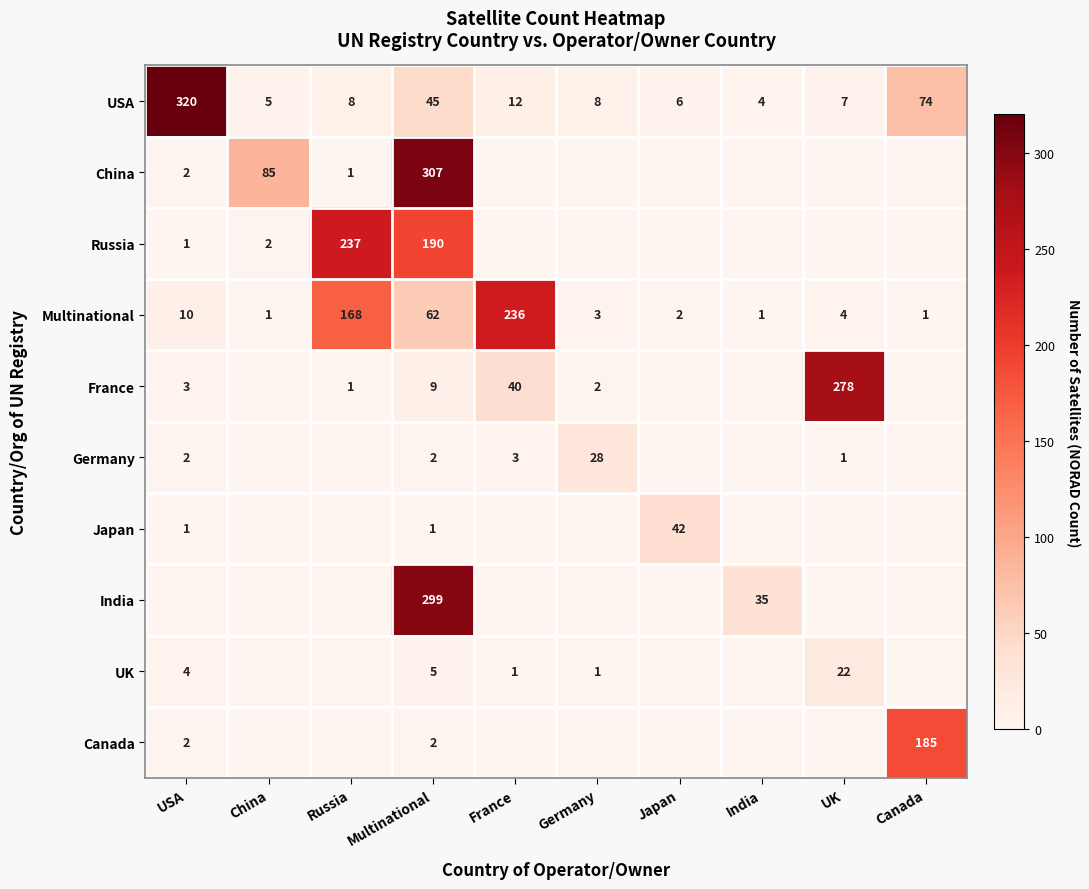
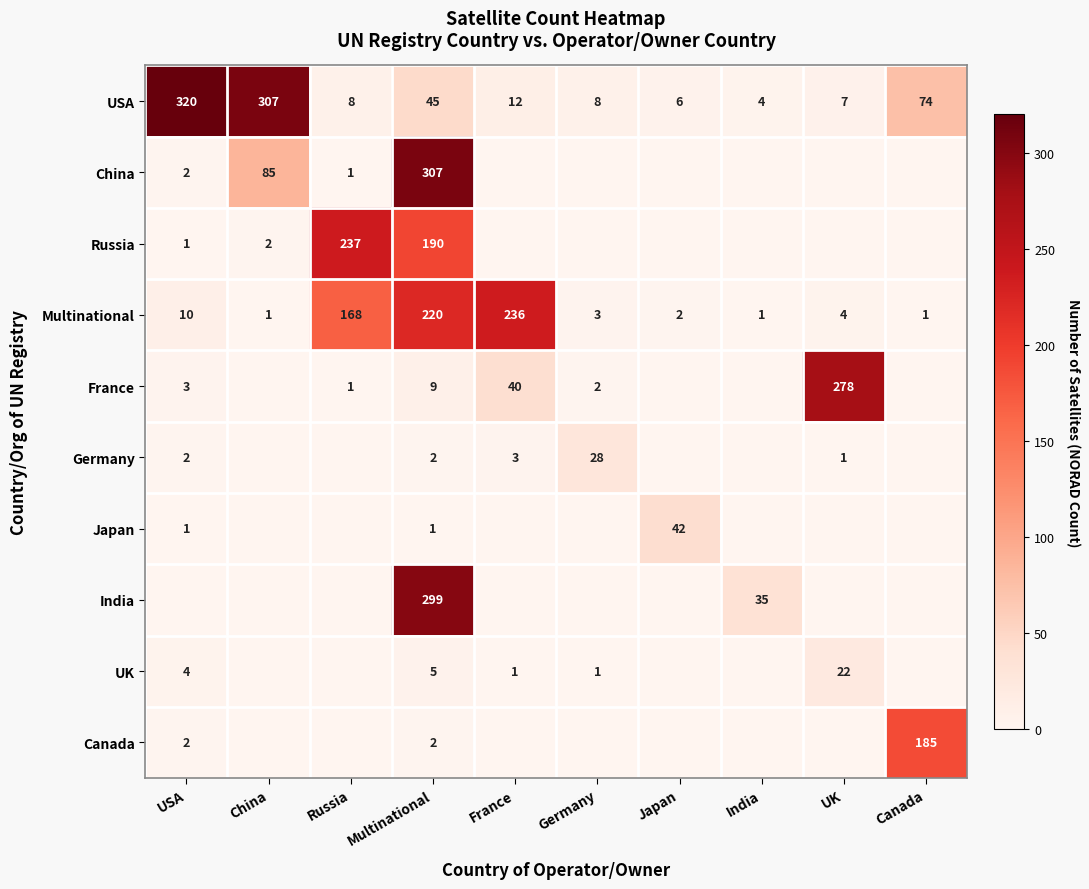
  {
    "USA": {
-     "China": 5
+     "China": 307
    },
    "Multinational": {
-     "Multinational": 62
+     "Multinational": 220
    }
  }
